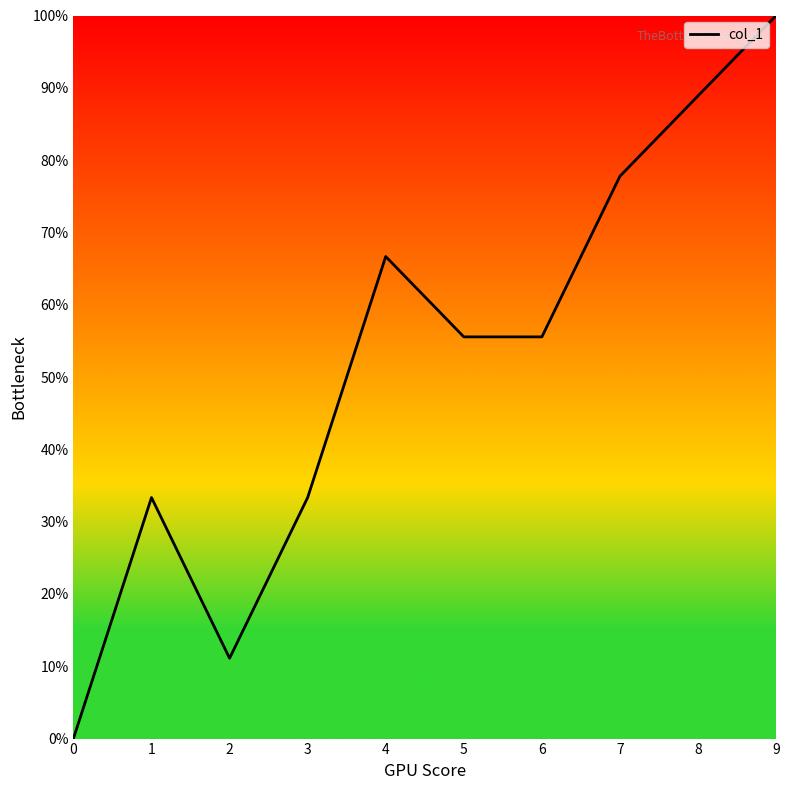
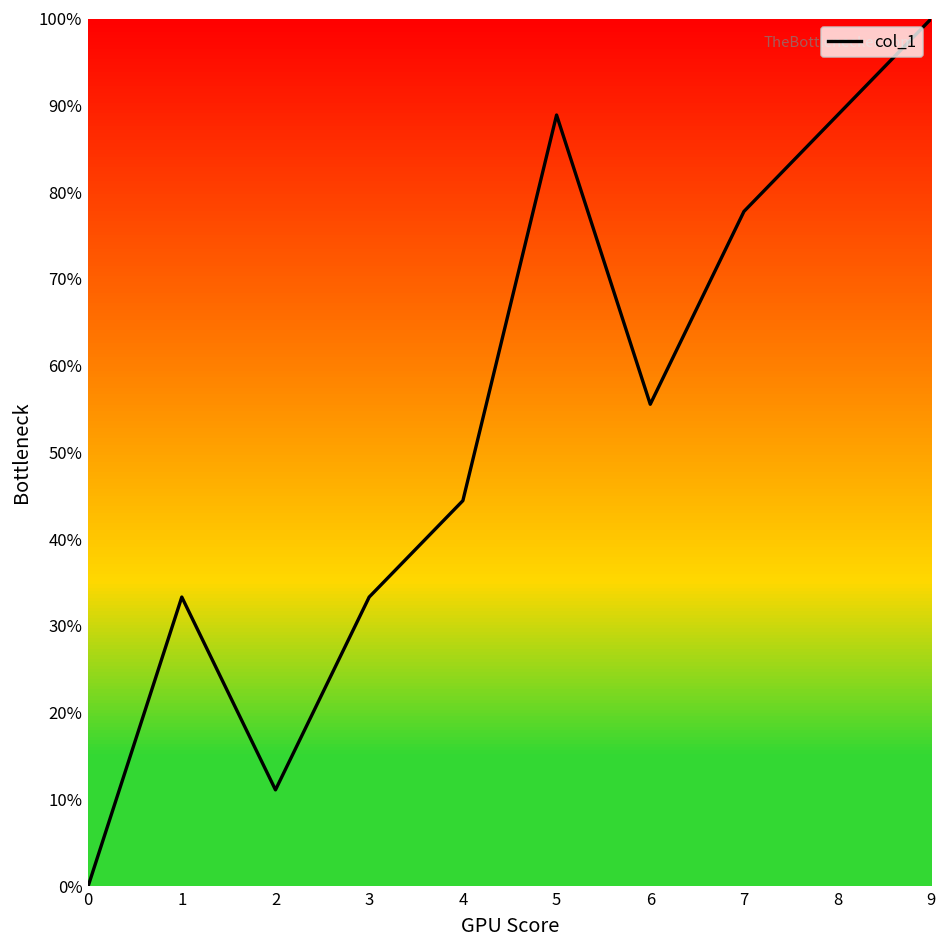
  {
    "0": "0%",
    "1": "33%",
    "2": "11%",
    "3": "33%",
-   "4": "67%",
-   "5": "56%",
+   "4": "44%",
+   "5": "89%",
    "6": "56%",
    "7": "78%",
    "8": "89%",
    "9": "100%"
  }
